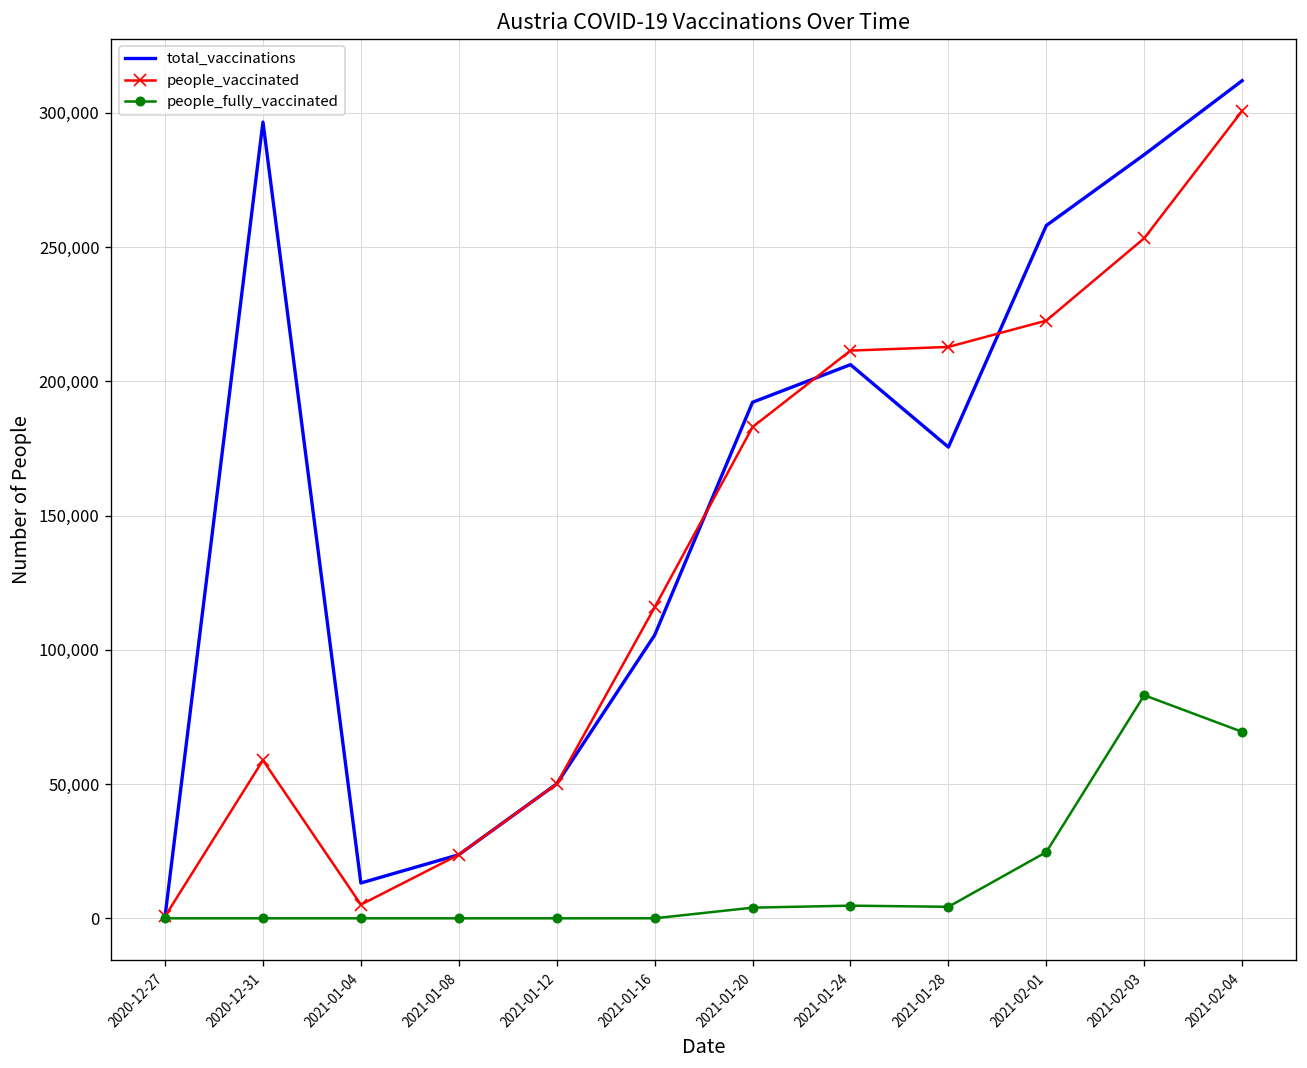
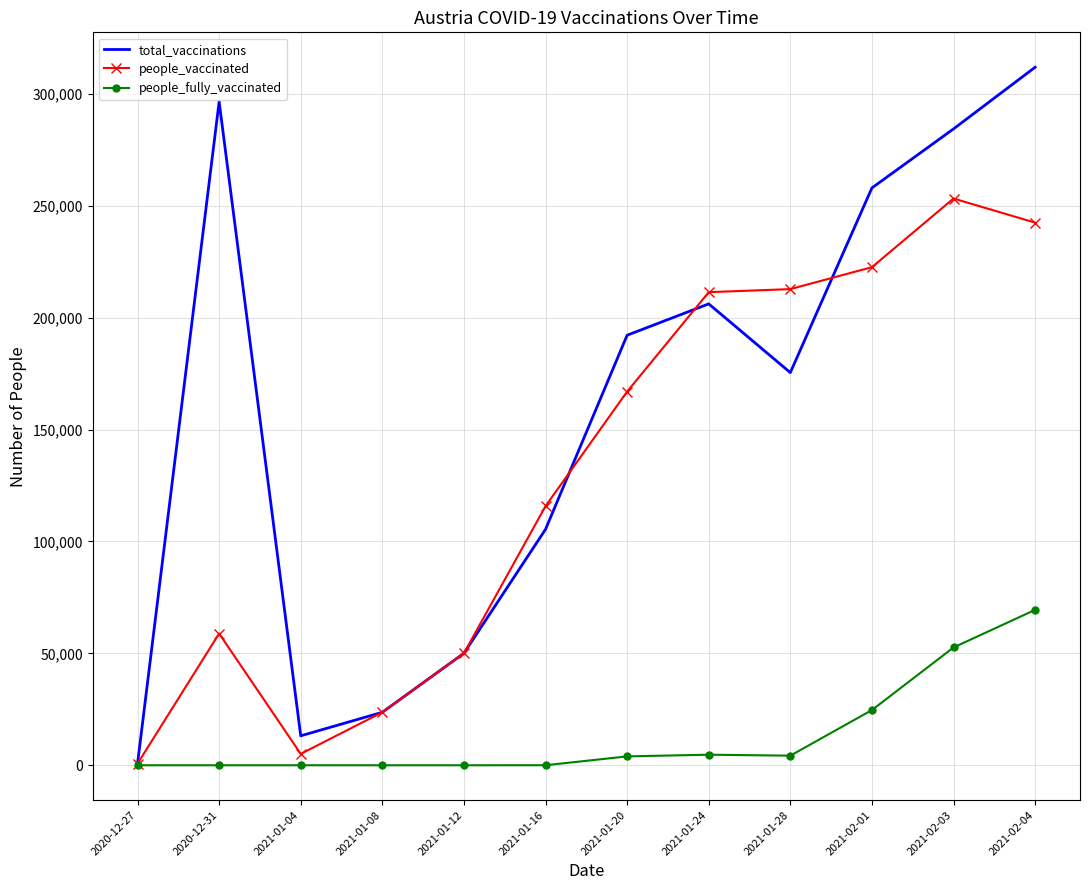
  {
    "total_vaccinations": {
      "2020-12-31": "297,000",
      "2021-01-04": "13,000",
      "2021-01-16": "105,000",
      "2021-01-20": "192,000",
      "2021-01-24": "206,000",
      "2021-01-28": "175,000",
      "2021-02-01": "258,000",
      "2021-02-03": "284,000",
      "2021-02-04": "312,000"
    },
    "people_vaccinated": {
      "2020-12-31": "59,000",
      "2021-01-04": "5,000",
      "2021-01-16": "116,000",
-     "2021-01-20": "183,000",
+     "2021-01-20": "167,000",
      "2021-01-24": "211,000",
      "2021-01-28": "213,000",
      "2021-02-01": "223,000",
      "2021-02-03": "253,000",
-     "2021-02-04": "301,000"
+     "2021-02-04": "242,000"
    },
    "people_fully_vaccinated": {
      "2020-12-31": "0",
      "2021-01-04": "0",
      "2021-01-08": "0",
      "2021-01-12": "0",
      "2021-01-16": "0",
      "2021-01-20": "4,000",
      "2021-01-24": "5,000",
      "2021-01-28": "4,000",
      "2021-02-01": "25,000",
-     "2021-02-03": "83,000",
+     "2021-02-03": "53,000",
      "2021-02-04": "69,000"
    }
  }
